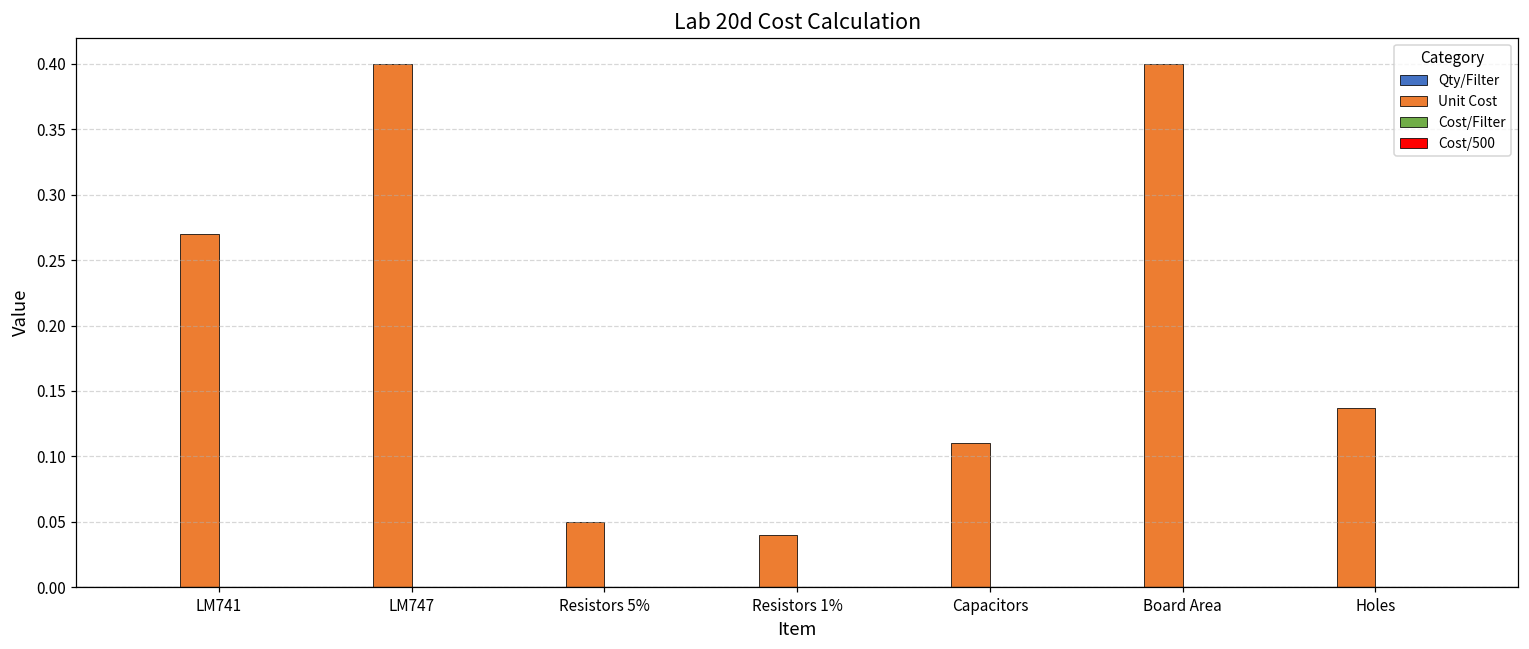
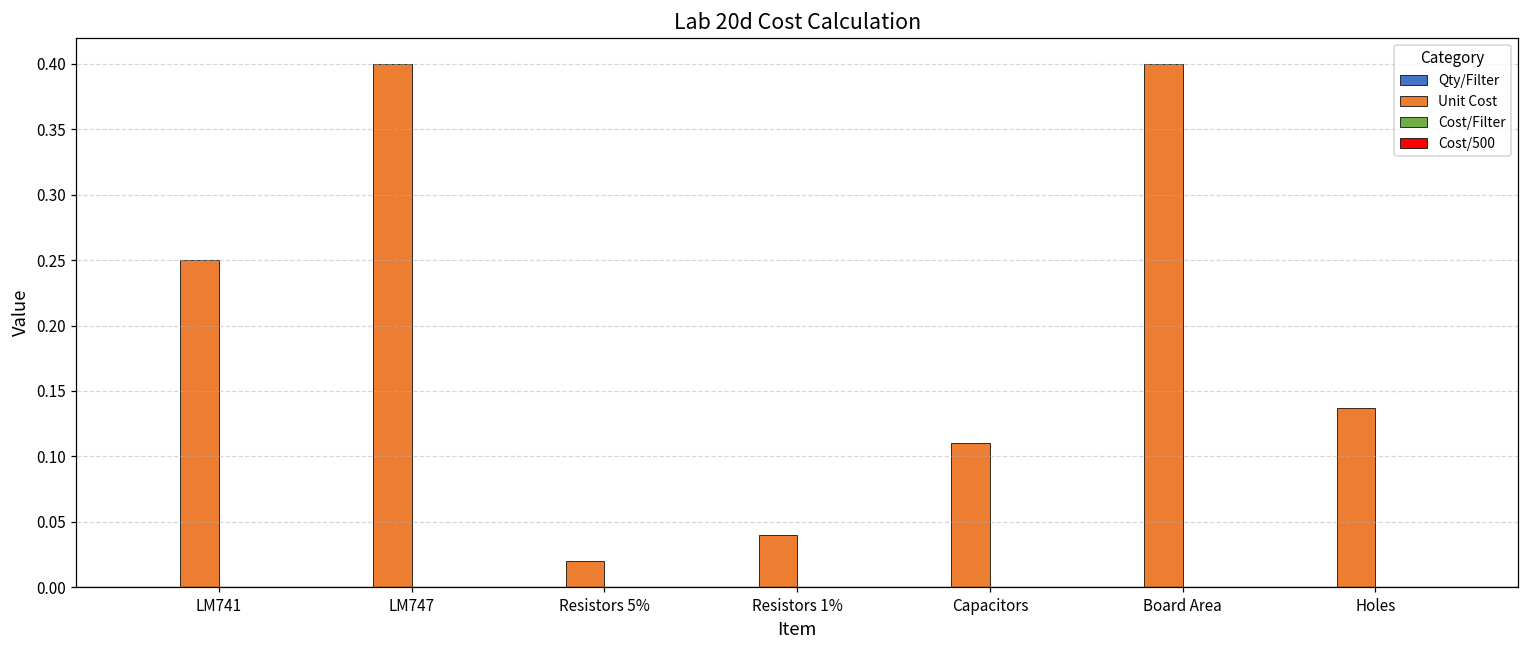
  {
    "Qty/Filter": {
      "LM741": 0.00,
      "LM747": 0.00,
      "Resistors 5%": 0.00,
      "Resistors 1%": 0.00,
      "Capacitors": 0.00,
      "Board Area": 0.00,
      "Holes": 0.00
    },
    "Unit Cost": {
-     "LM741": 0.27,
+     "LM741": 0.25,
      "LM747": 0.40,
-     "Resistors 5%": 0.05,
+     "Resistors 5%": 0.02,
      "Resistors 1%": 0.04,
      "Capacitors": 0.11,
      "Board Area": 0.40,
      "Holes": 0.137
    },
    "Cost/Filter": {
      "LM741": 0.00,
      "LM747": 0.00,
      "Resistors 5%": 0.00,
      "Resistors 1%": 0.00,
      "Capacitors": 0.00,
      "Board Area": 0.00,
      "Holes": 0.00
    },
    "Cost/500": {
      "LM741": 0.00,
      "LM747": 0.00,
      "Resistors 5%": 0.00,
      "Resistors 1%": 0.00,
      "Capacitors": 0.00,
      "Board Area": 0.00,
      "Holes": 0.00
    }
  }
